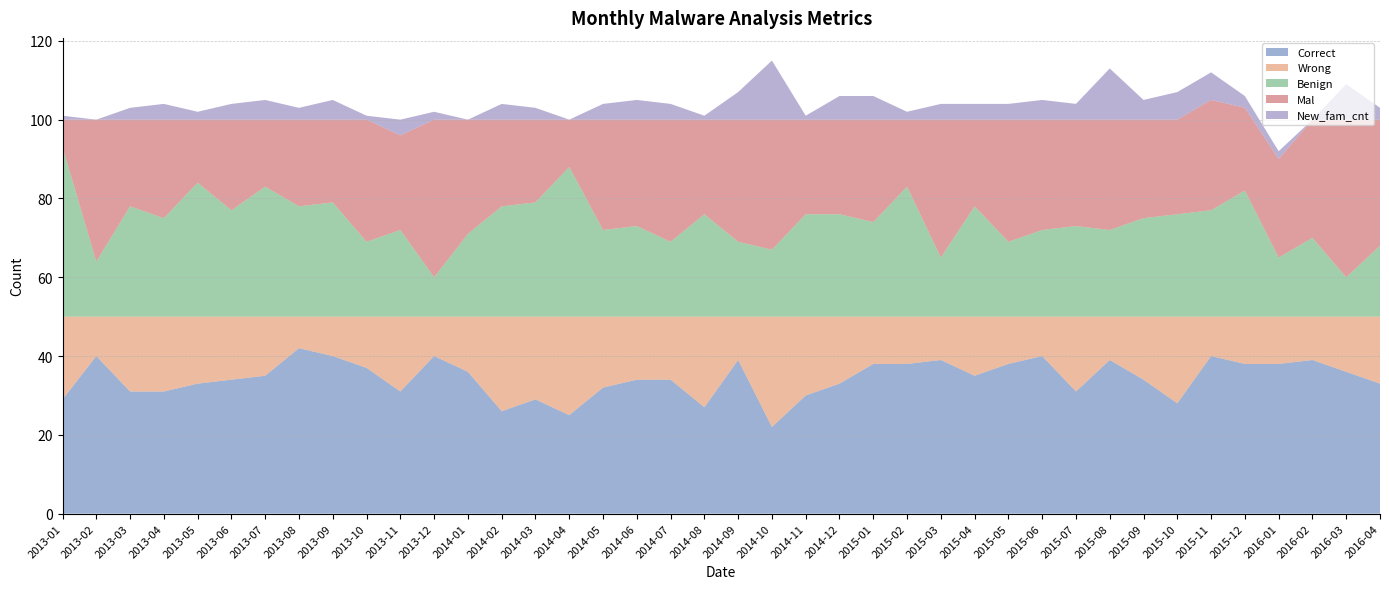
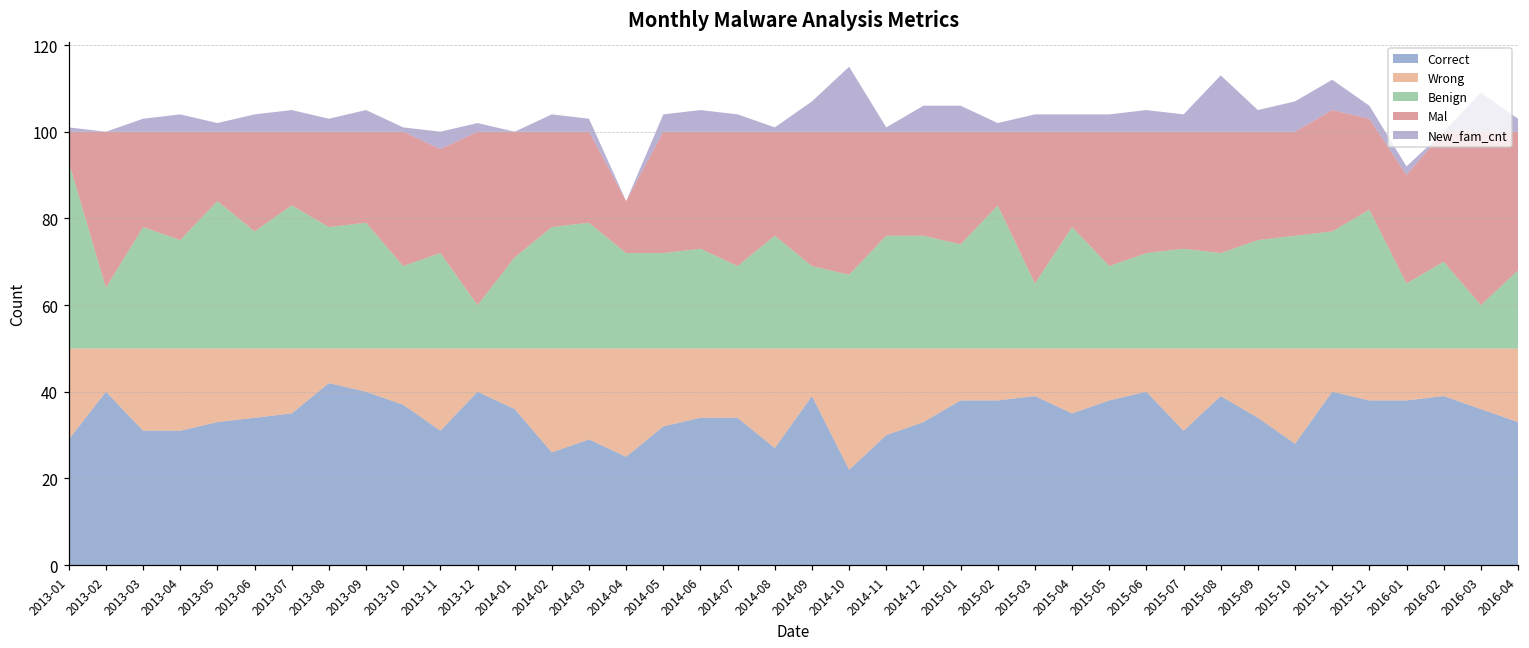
  {
    "Benign": {
      "2013-01": 43,
      "2013-02": 14,
      "2013-03": 28,
      "2013-04": 25,
      "2013-05": 34,
      "2013-06": 27,
      "2013-07": 33,
      "2013-08": 28,
      "2013-09": 29,
      "2013-10": 19,
      "2013-11": 22,
      "2013-12": 10,
      "2014-01": 21,
      "2014-02": 28,
      "2014-03": 29,
-     "2014-04": 38,
+     "2014-04": 22,
      "2014-05": 22,
      "2014-06": 23,
      "2014-07": 19,
      "2014-08": 26,
      "2014-09": 19,
      "2014-10": 17,
      "2014-11": 26,
      "2014-12": 26,
      "2015-01": 24,
      "2015-02": 33,
      "2015-03": 15,
      "2015-04": 28,
      "2015-05": 19,
      "2015-06": 22,
      "2015-07": 23,
      "2015-08": 22,
      "2015-09": 25,
      "2015-10": 26,
      "2015-11": 27,
      "2015-12": 32,
      "2016-01": 15,
      "2016-02": 20,
      "2016-03": 10,
      "2016-04": 18
    }
  }
